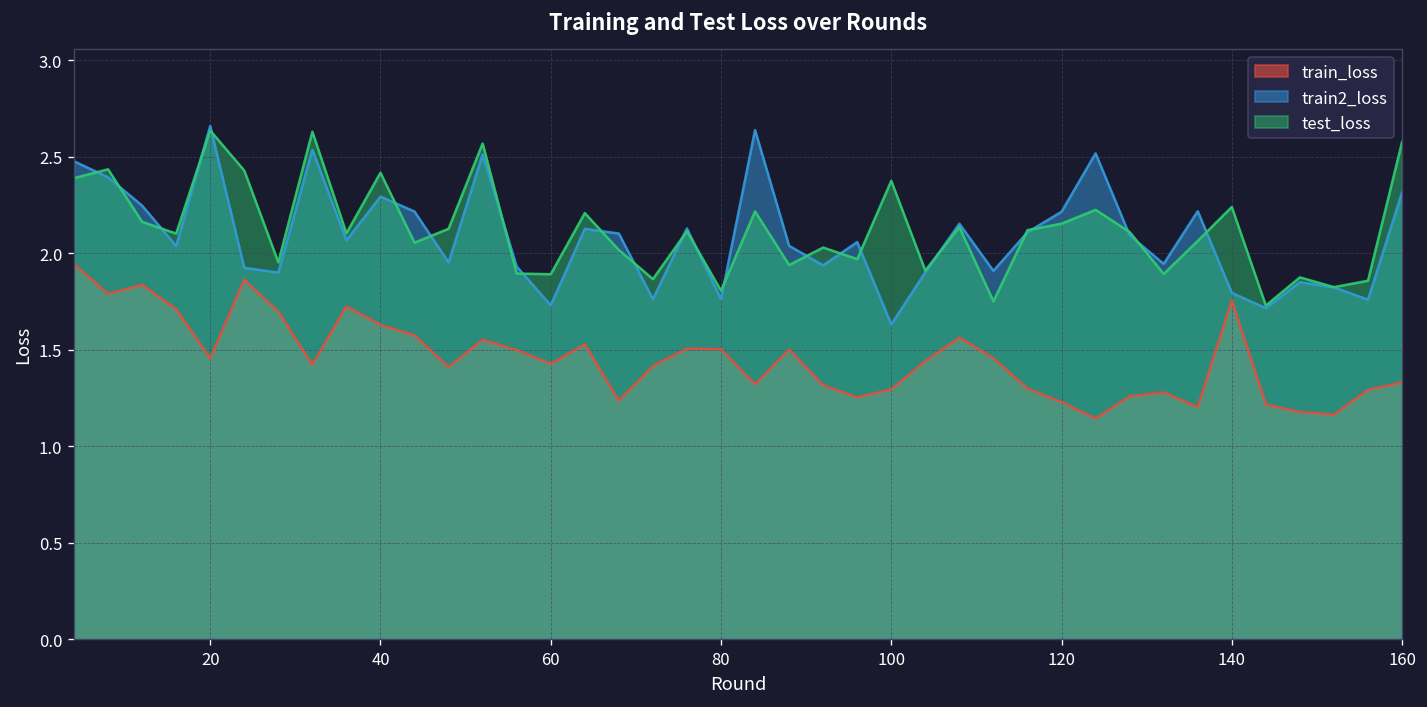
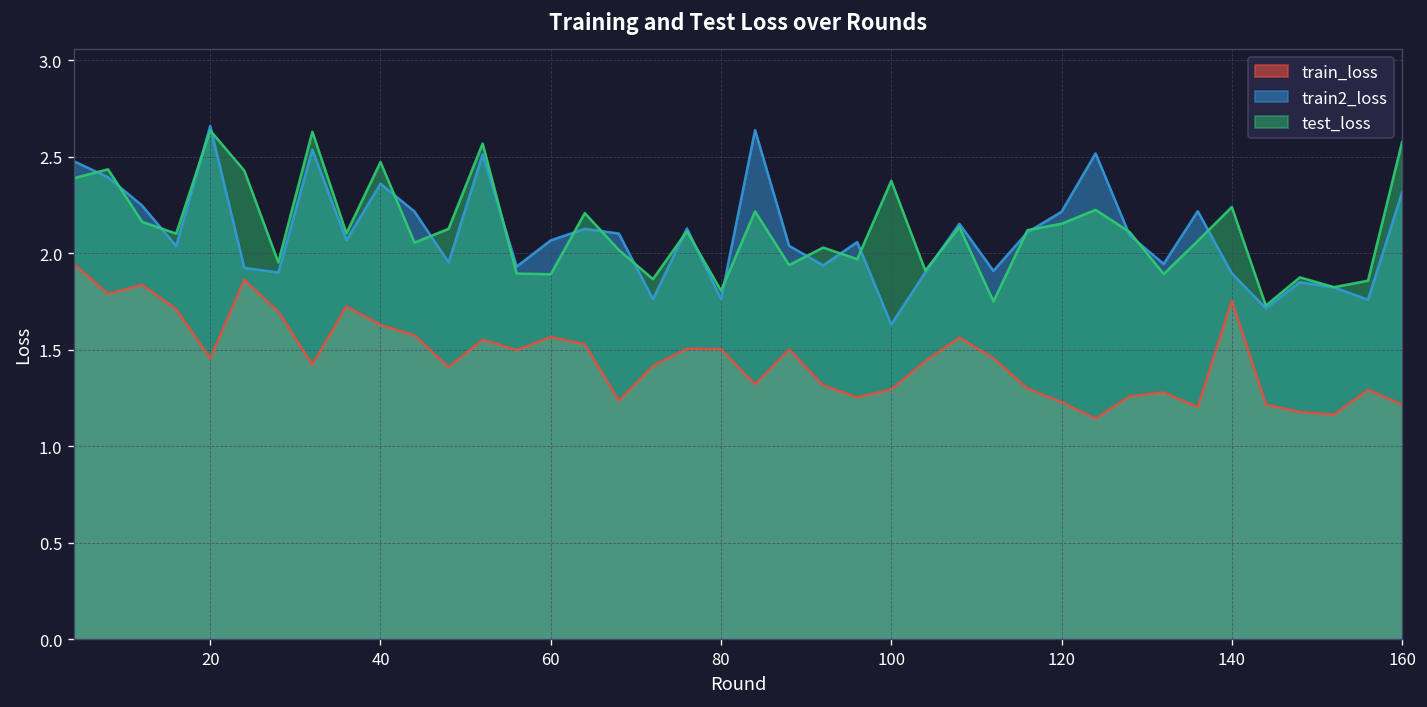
  {
    "train_loss": {
      "20": 1.46,
      "40": 1.63,
-     "60": 1.43,
+     "60": 1.57,
      "80": 1.50,
      "100": 1.29,
      "120": 1.23,
      "140": 1.76,
-     "160": 1.33
+     "160": 1.22
    },
    "train2_loss": {
      "20": 2.66,
-     "40": 2.29,
-     "60": 1.73,
+     "40": 2.36,
+     "60": 2.07,
      "80": 1.76,
      "100": 1.63,
      "120": 2.21,
-     "140": 1.79,
+     "140": 1.90,
      "160": 2.32
    },
    "test_loss": {
      "20": 2.64,
-     "40": 2.42,
+     "40": 2.47,
      "60": 1.89,
      "80": 1.81,
      "100": 2.37,
      "120": 2.15,
      "140": 2.24,
      "160": 2.58
    }
  }
